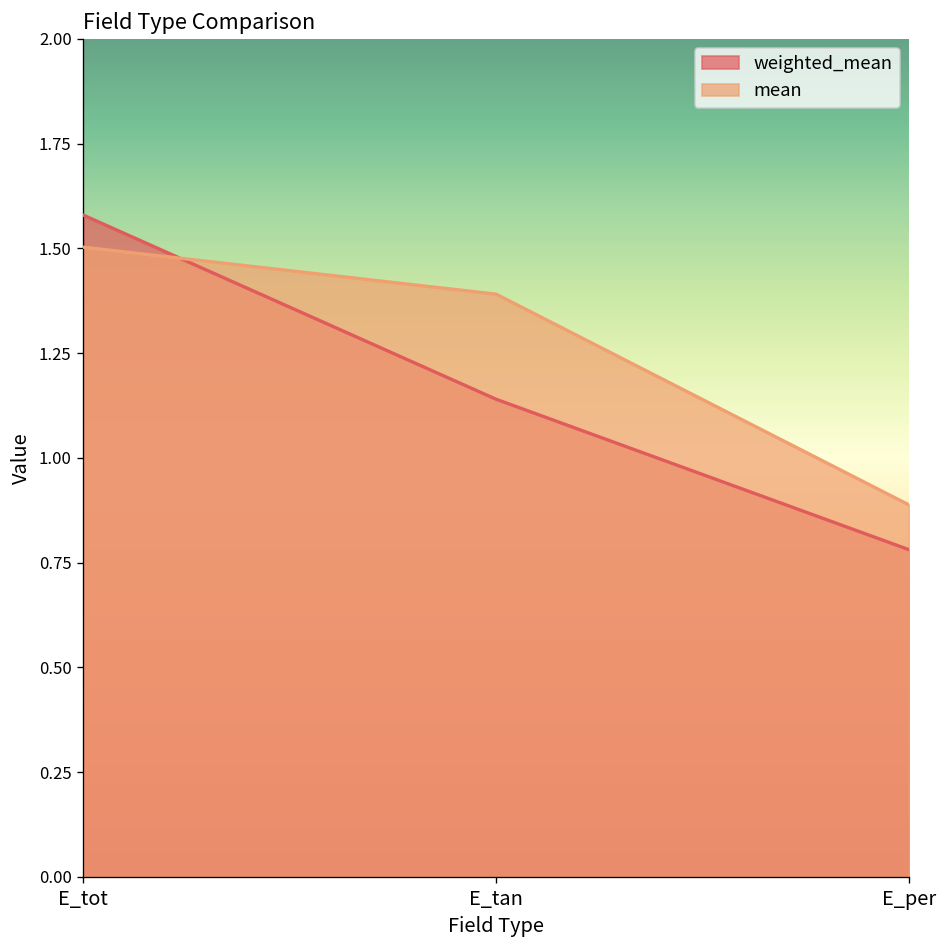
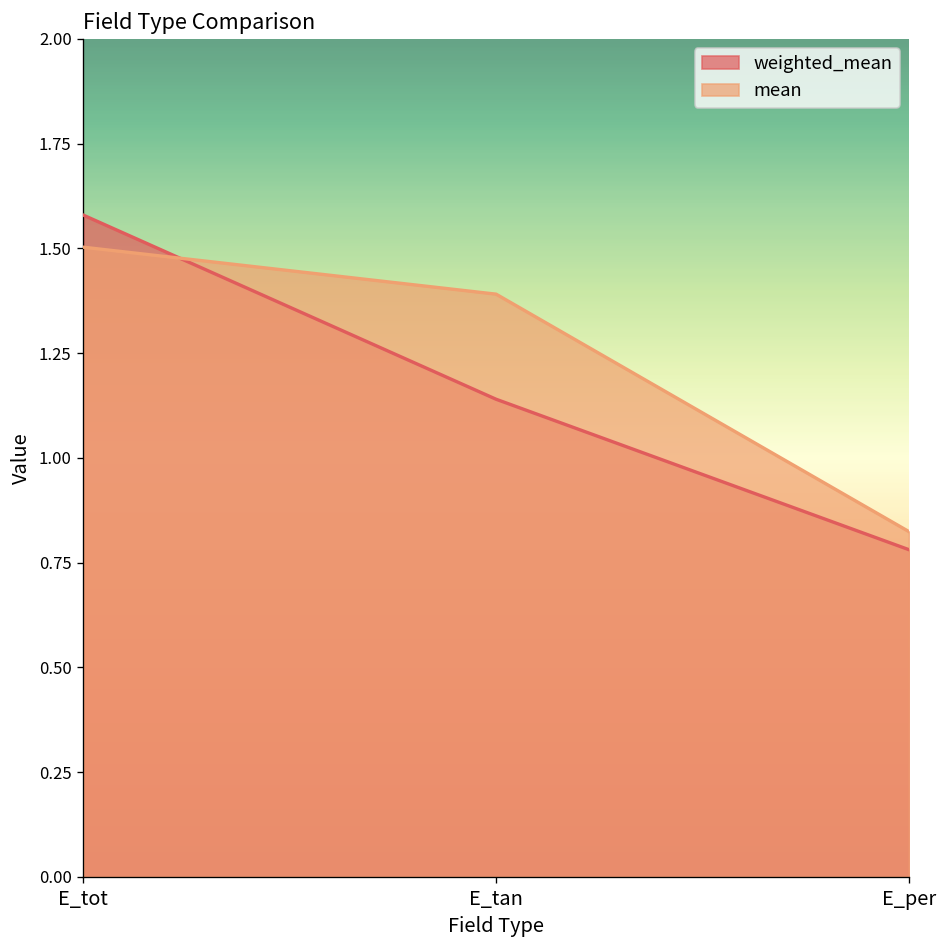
  {
    "weighted_mean": {
      "E_tot": 1.58,
      "E_tan": 1.14,
      "E_per": 0.78
    },
    "mean": {
      "E_tot": 1.50,
      "E_tan": 1.39,
-     "E_per": 0.89
+     "E_per": 0.82
    }
  }
